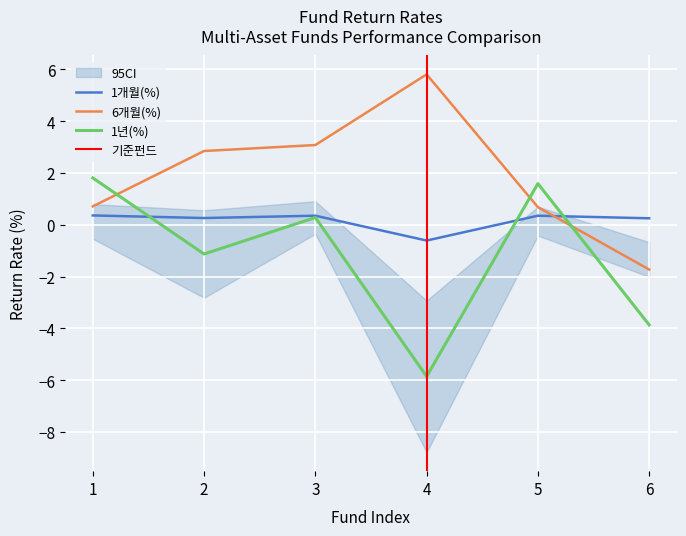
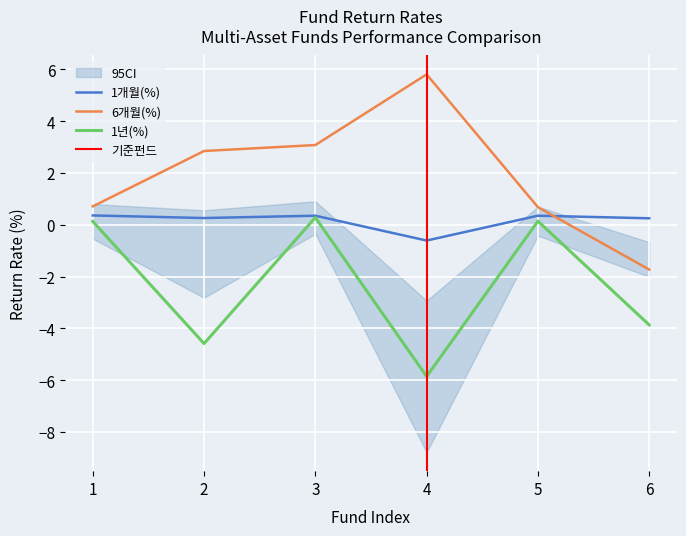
  {
    "6개월(%)": {
      "2": 2.9,
      "3": 3.1,
      "4": 5.8,
      "6": -1.7
    },
    "1년(%)": {
-     "1": 1.8,
-     "2": -1.1,
+     "1": 0.1,
+     "2": -4.6,
      "4": -5.9,
-     "5": 1.6,
+     "5": 0.1,
      "6": -3.9
    }
  }
